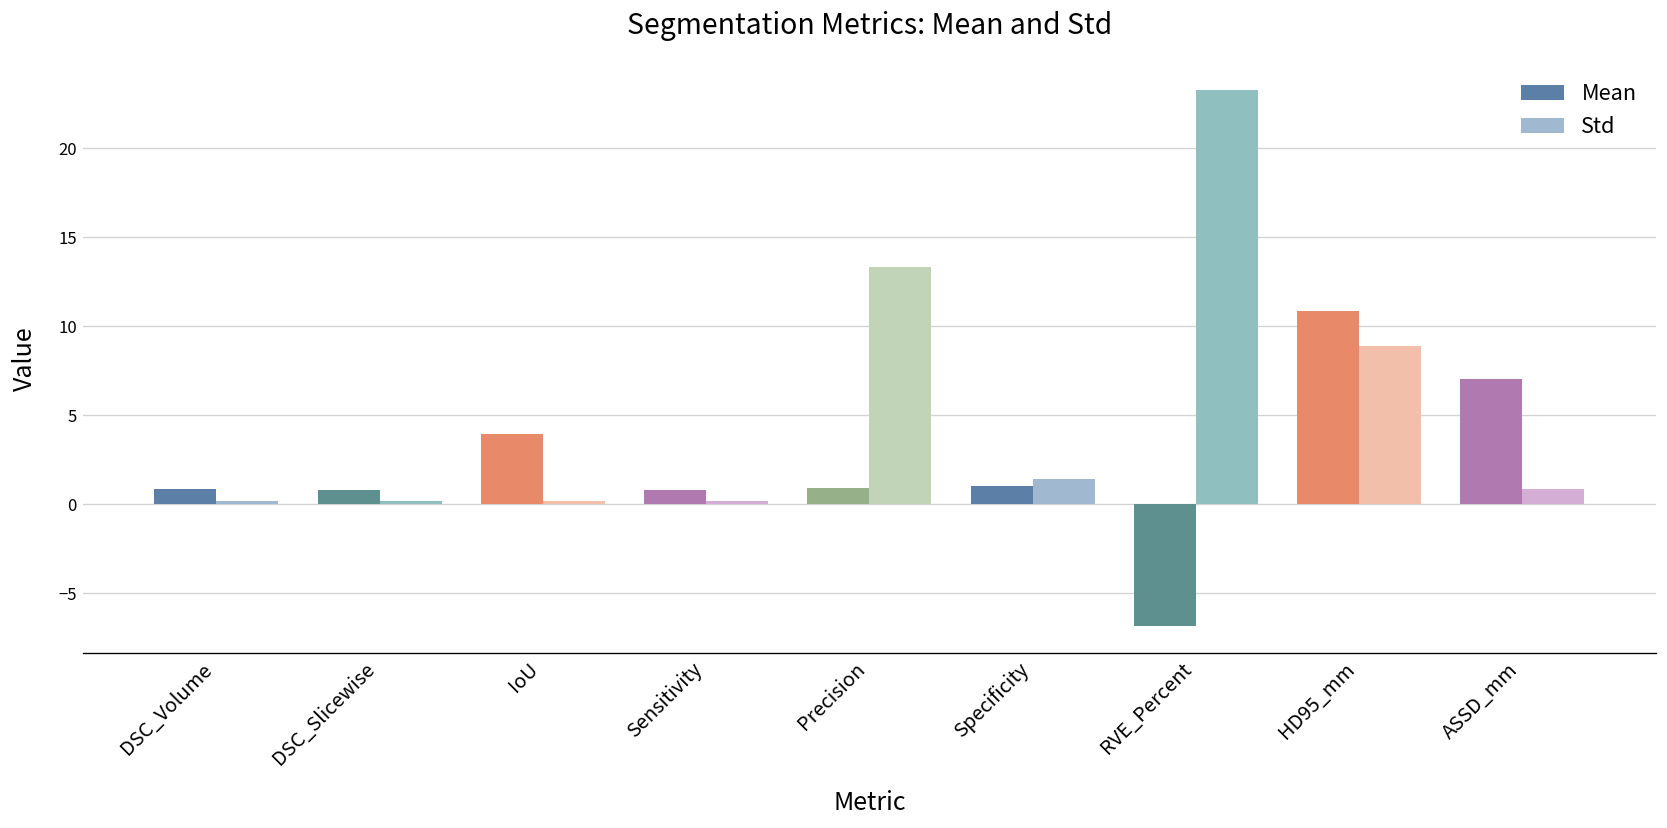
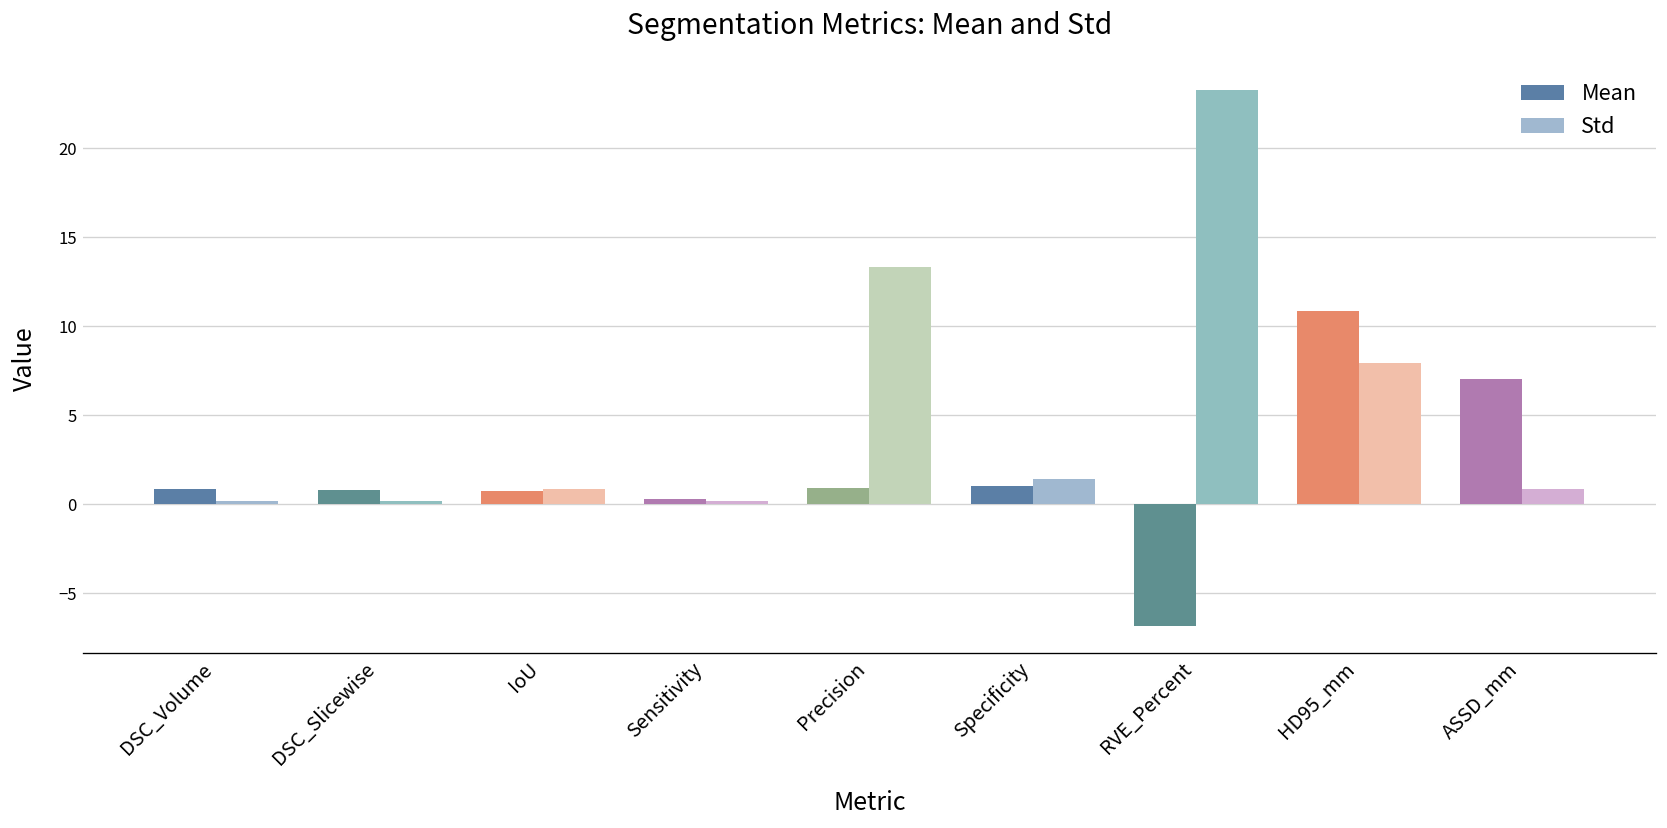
  {
    "Mean": {
      "DSC_Volume": 0.8,
      "DSC_Slicewise": 0.8,
-     "IoU": 4.0,
-     "Sensitivity": 0.8,
+     "IoU": 0.7,
+     "Sensitivity": 0.3,
      "Precision": 0.9,
      "Specificity": 1.0,
      "RVE_Percent": -6.9,
      "HD95_mm": 10.8,
      "ASSD_mm": 7.0
    },
    "Std": {
-     "IoU": 0.2,
+     "IoU": 0.9,
      "Sensitivity": 0.2,
      "Precision": 13.3,
      "Specificity": 1.4,
      "RVE_Percent": 23.2,
-     "HD95_mm": 8.9,
+     "HD95_mm": 7.9,
      "ASSD_mm": 0.8
    }
  }
